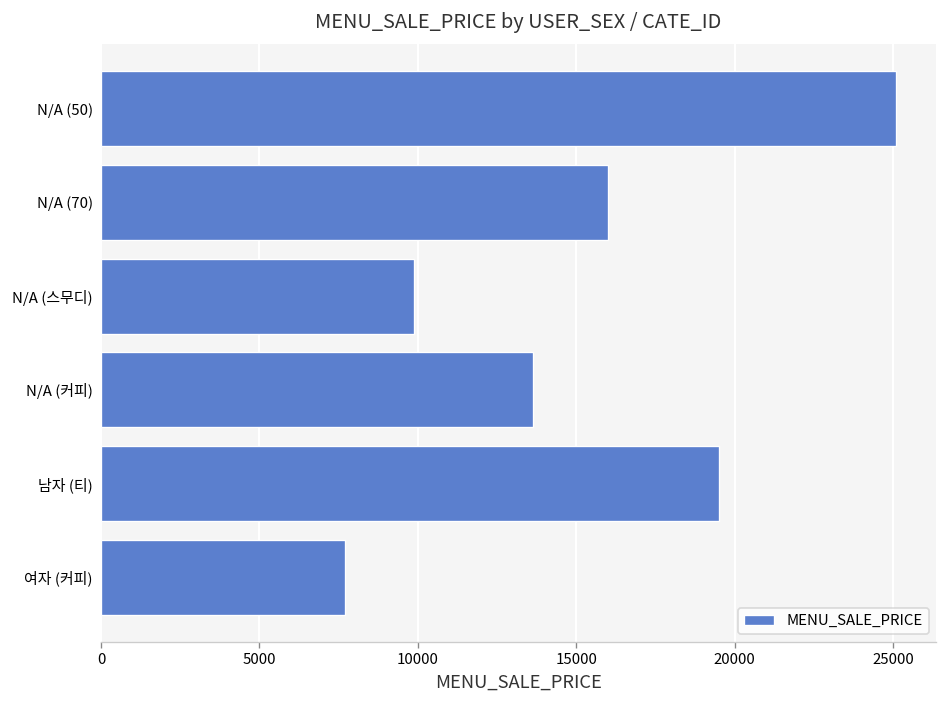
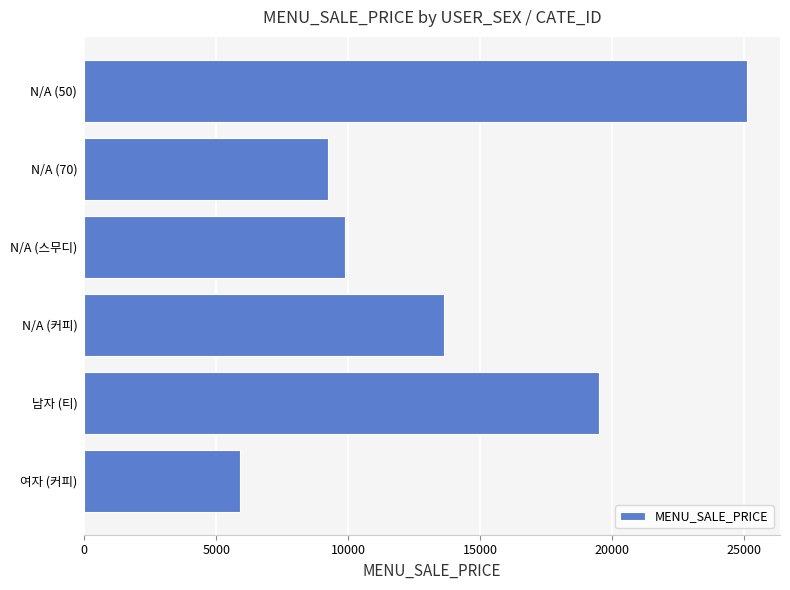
  {
    "N/A (50)": 25100,
-   "N/A (70)": 16000,
+   "N/A (70)": 9200,
    "N/A (스무디)": 9900,
    "N/A (커피)": 13600,
    "남자 (티)": 19500,
-   "여자 (커피)": 7700
+   "여자 (커피)": 5900
  }
